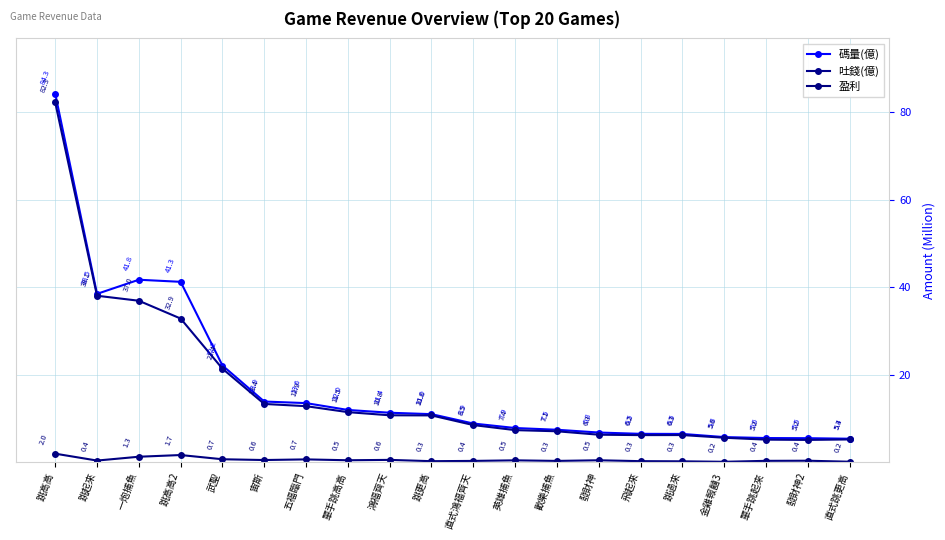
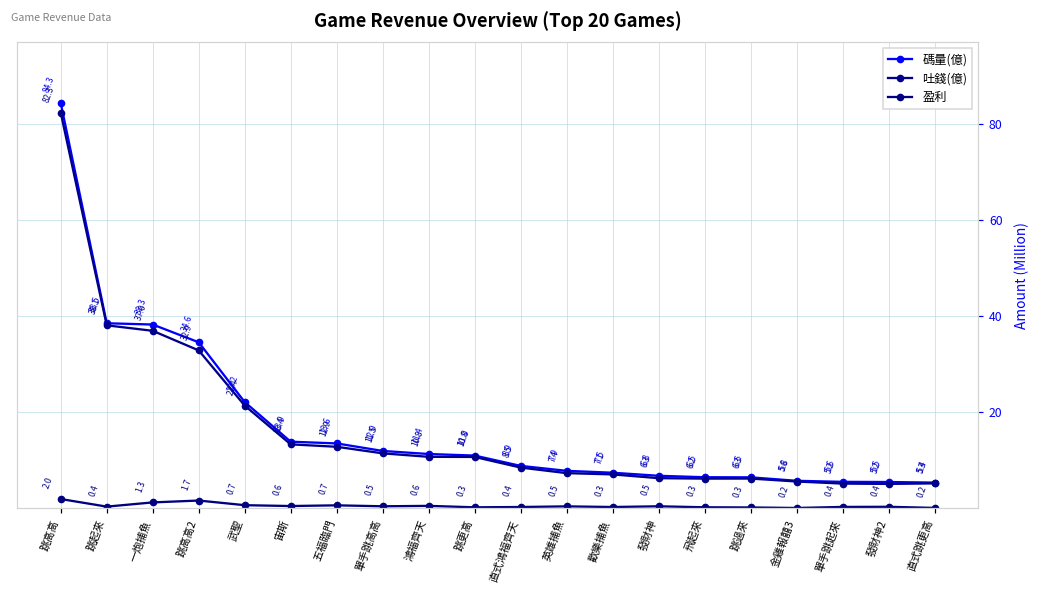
  {
    "碼量(億)": {
-     "一炮捕魚": 41.8,
-     "跳高高2": 41.3
+     "一炮捕魚": 38.3,
+     "跳高高2": 34.6
    }
  }
